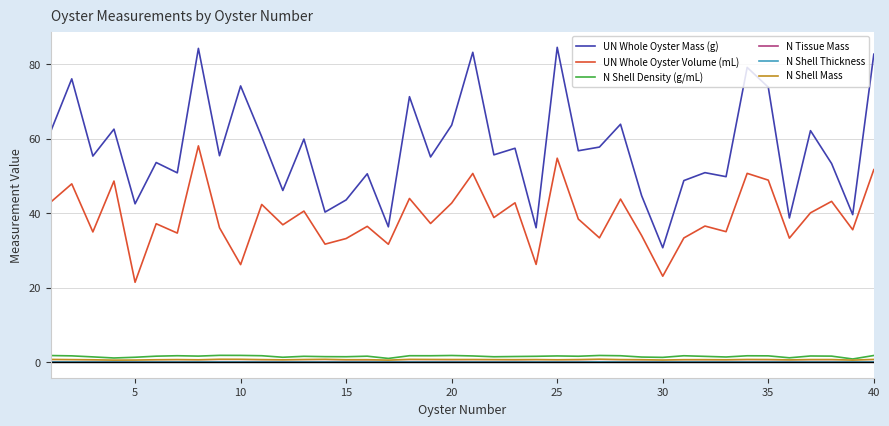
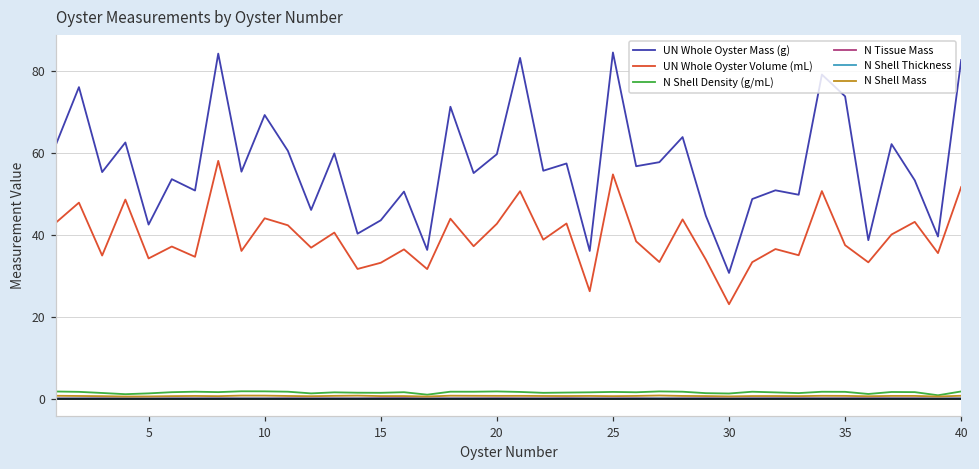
  {
    "UN Whole Oyster Mass (g)": {
      "5": 43,
-     "10": 74,
+     "10": 69,
      "15": 44,
-     "20": 64,
+     "20": 60,
      "25": 85,
      "30": 31,
      "40": 83
    },
    "UN Whole Oyster Volume (mL)": {
-     "5": 21,
-     "10": 26,
+     "5": 34,
+     "10": 44,
      "15": 33,
      "20": 43,
      "25": 55,
      "30": 23,
-     "35": 49,
+     "35": 37,
      "40": 52
    },
    "N Shell Density (g/mL)": {
      "5": 1,
      "10": 2,
      "15": 1,
      "20": 2,
      "25": 2,
      "30": 1,
      "35": 2,
      "40": 2
    },
    "N Shell Thickness": {
      "10": 0
    }
  }
